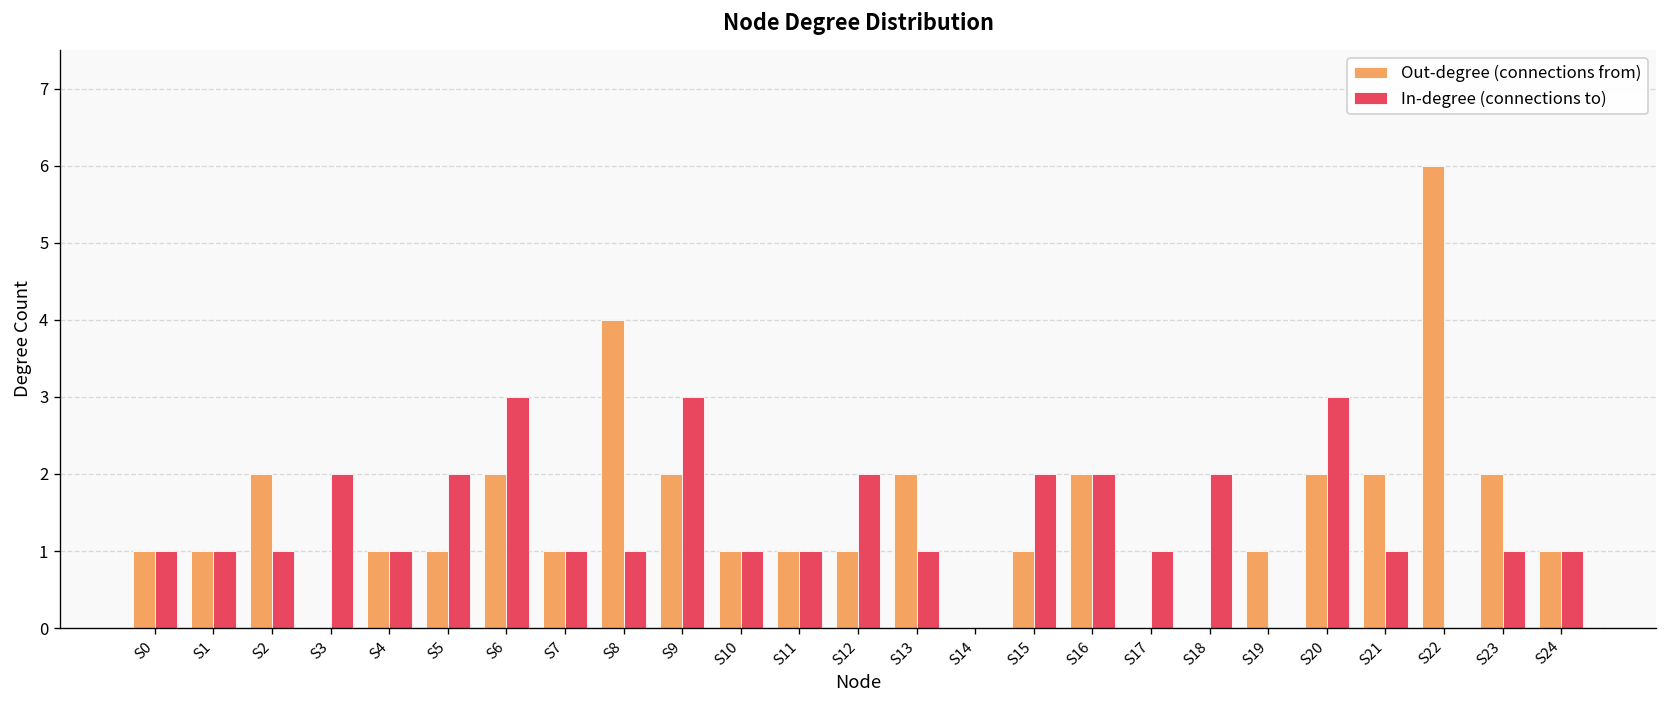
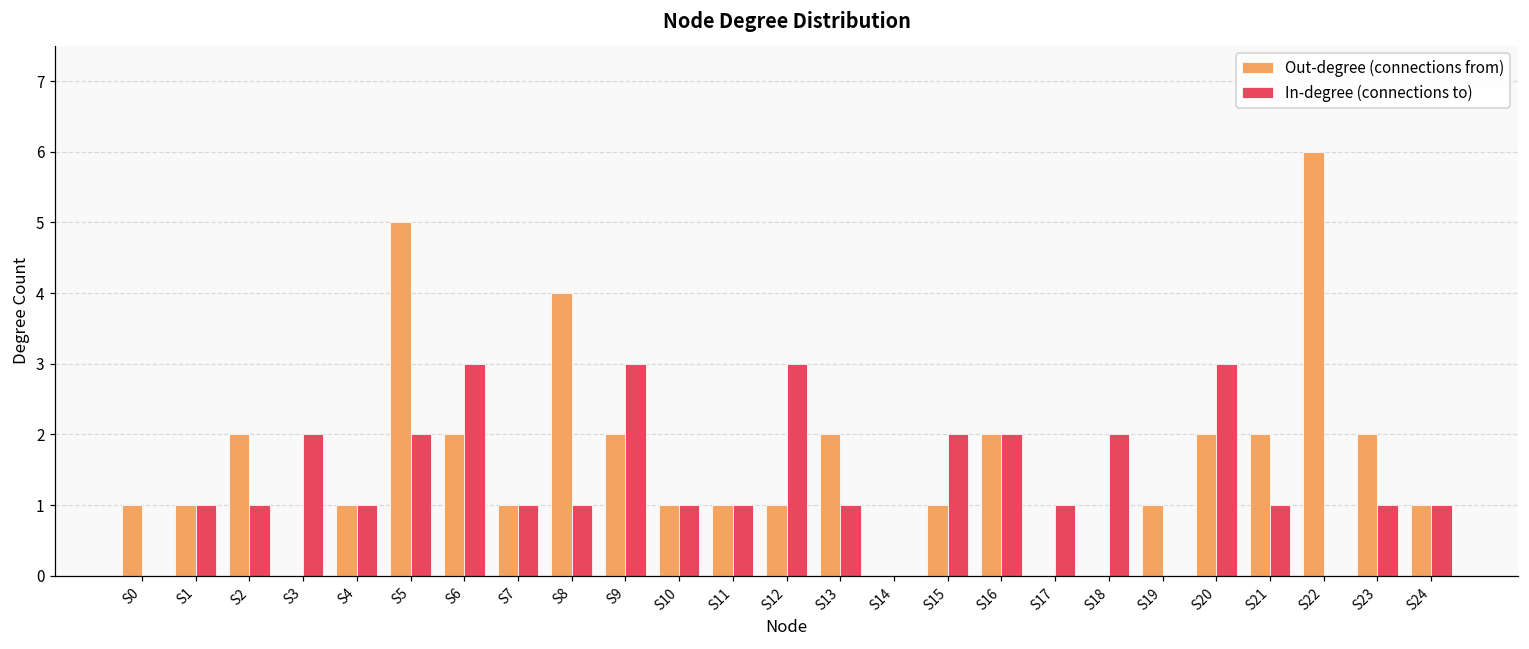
  {
    "Out-degree (connections from)": {
      "S0": 1,
      "S1": 1,
      "S2": 2,
      "S3": 0,
      "S4": 1,
-     "S5": 1,
+     "S5": 5,
      "S6": 2,
      "S7": 1,
      "S8": 4,
      "S9": 2,
      "S10": 1,
      "S11": 1,
      "S12": 1,
      "S13": 2,
      "S14": 0,
      "S15": 1,
      "S16": 2,
      "S17": 0,
      "S18": 0,
      "S19": 1,
      "S20": 2,
      "S21": 2,
      "S22": 6,
      "S23": 2,
      "S24": 1
    },
    "In-degree (connections to)": {
-     "S0": 1,
+     "S0": 0,
      "S1": 1,
      "S2": 1,
      "S3": 2,
      "S4": 1,
      "S5": 2,
      "S6": 3,
      "S7": 1,
      "S8": 1,
      "S9": 3,
      "S10": 1,
      "S11": 1,
-     "S12": 2,
+     "S12": 3,
      "S13": 1,
      "S14": 0,
      "S15": 2,
      "S16": 2,
      "S17": 1,
      "S18": 2,
      "S19": 0,
      "S20": 3,
      "S21": 1,
      "S22": 0,
      "S23": 1,
      "S24": 1
    }
  }
